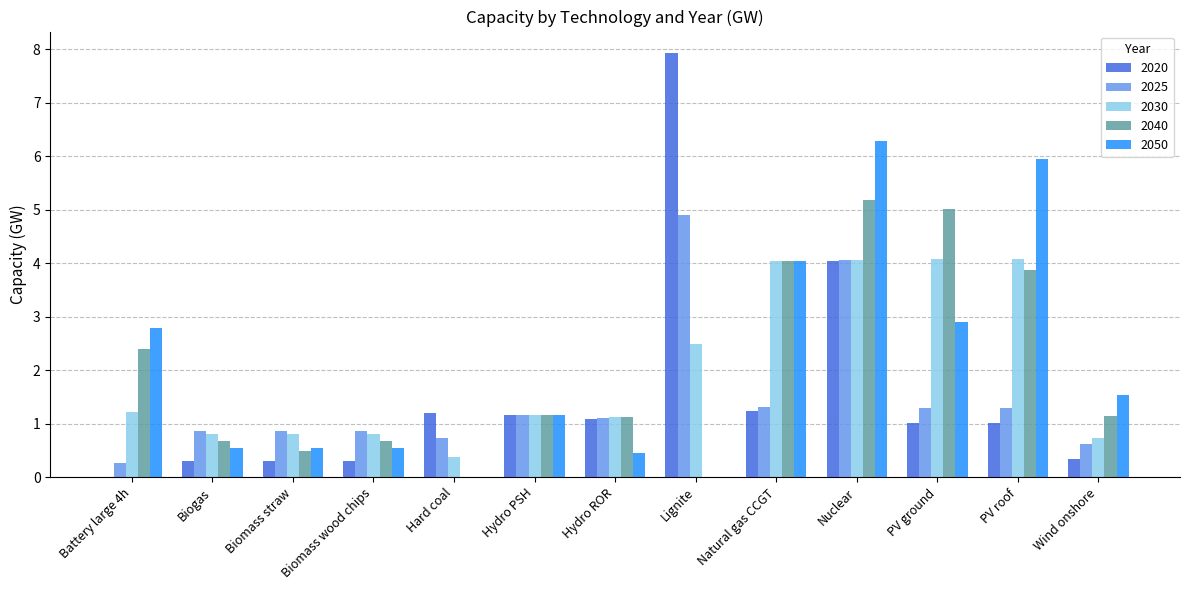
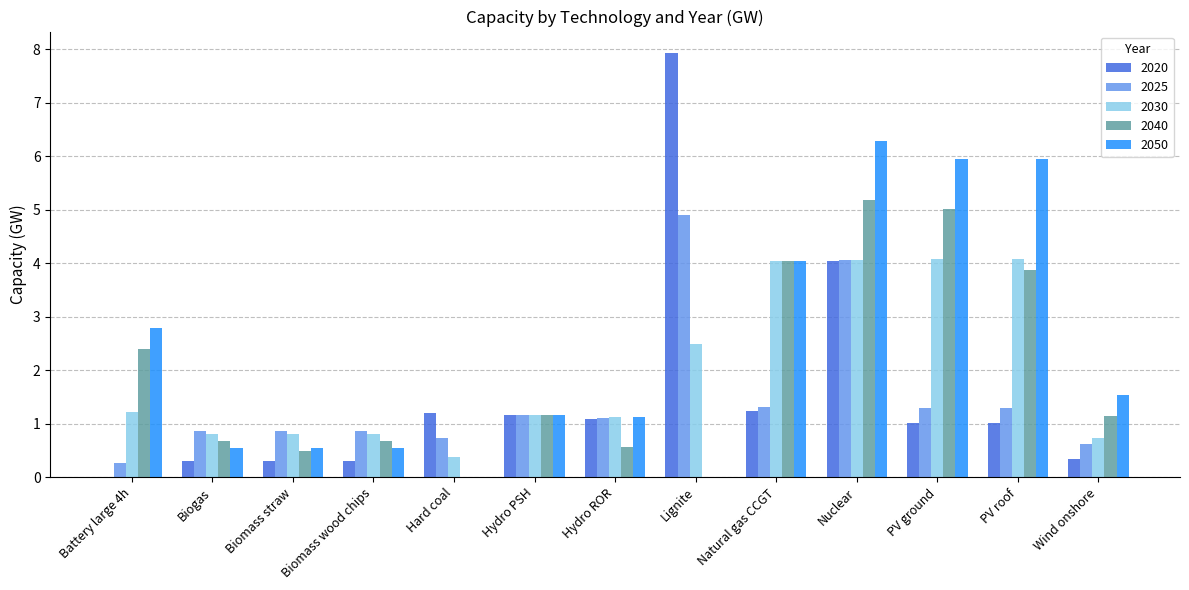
  {
    "2030": {
      "Battery large 4h": 1.2,
      "Biogas": 0.8,
      "Biomass straw": 0.8,
      "Biomass wood chips": 0.8,
      "Hard coal": 0.4,
      "Hydro PSH": 1.2,
      "Hydro ROR": 1.1,
      "Lignite": 2.5,
      "Natural gas CCGT": 4.0,
      "Nuclear": 4.1,
      "PV ground": 4.1,
      "PV roof": 4.1,
      "Wind onshore": 0.7
    },
    "2040": {
      "Battery large 4h": 2.4,
      "Biogas": 0.7,
      "Biomass straw": 0.5,
      "Biomass wood chips": 0.7,
      "Hard coal": 0.0,
      "Hydro PSH": 1.2,
-     "Hydro ROR": 1.1,
+     "Hydro ROR": 0.6,
      "Lignite": 0.0,
      "Natural gas CCGT": 4.0,
      "Nuclear": 5.2,
      "PV ground": 5.0,
      "PV roof": 3.9,
      "Wind onshore": 1.1
    },
    "2050": {
      "Battery large 4h": 2.8,
      "Biogas": 0.6,
      "Biomass straw": 0.6,
      "Biomass wood chips": 0.6,
      "Hard coal": 0.0,
      "Hydro PSH": 1.2,
-     "Hydro ROR": 0.5,
+     "Hydro ROR": 1.1,
      "Lignite": 0.0,
      "Natural gas CCGT": 4.0,
      "Nuclear": 6.3,
-     "PV ground": 2.9,
+     "PV ground": 5.9,
      "PV roof": 5.9,
      "Wind onshore": 1.5
    }
  }
